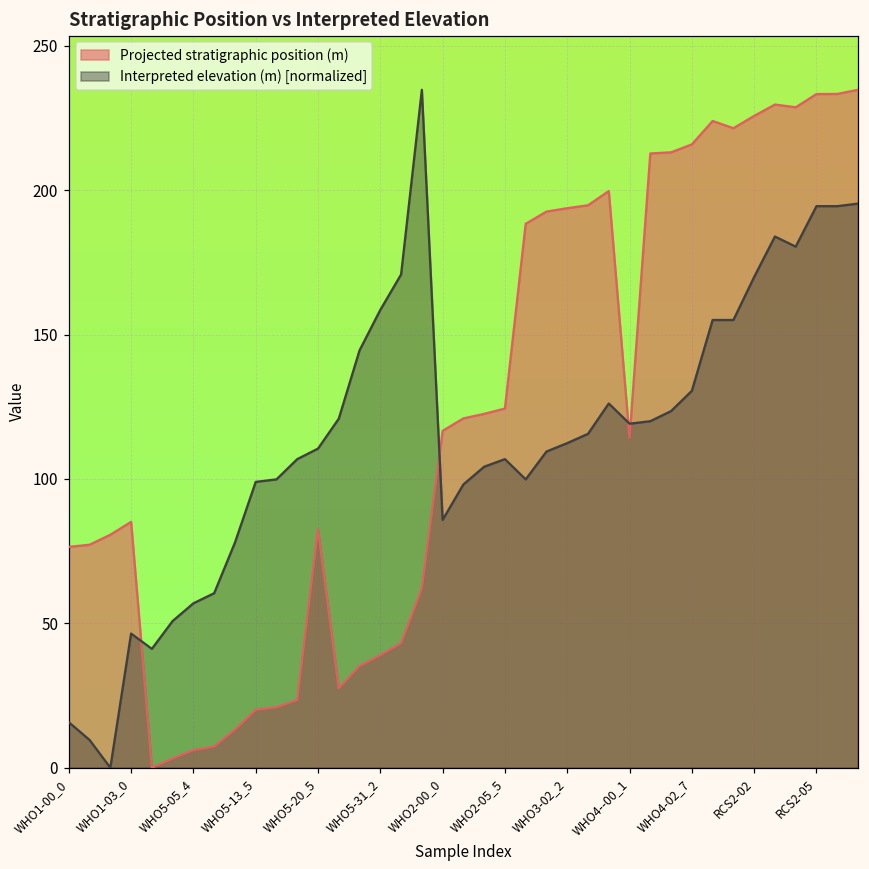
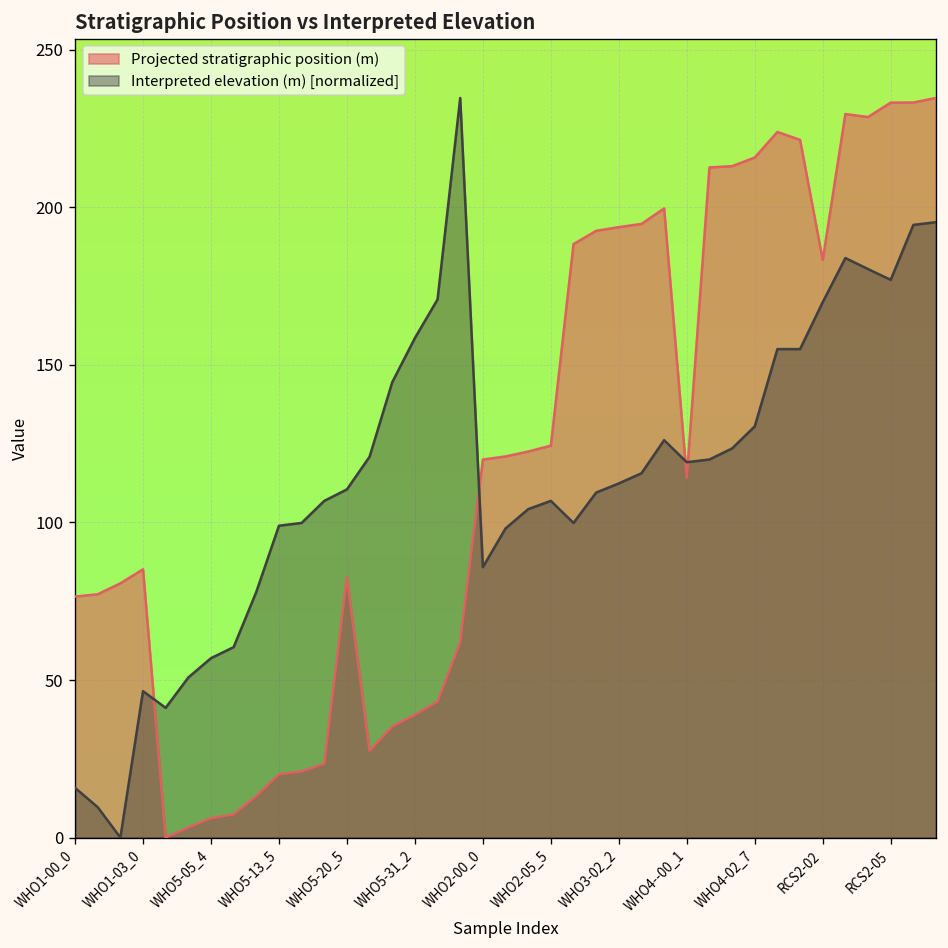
  {
    "Projected stratigraphic position (m)": {
      "WHO1-00_0": 76,
      "WHO1-03_0": 85,
      "WHO5-05_4": 6,
      "WHO5-13_5": 20,
      "WHO5-20_5": 83,
      "WHO5-31_2": 39,
-     "WHO2-00_0": 117,
+     "WHO2-00_0": 120,
      "WHO2-05_5": 124,
      "WHO3-02_2": 194,
      "WHO4--00_1": 114,
      "WHO4-02_7": 216,
-     "RCS2-02": 226,
+     "RCS2-02": 183,
      "RCS2-05": 233
    },
    "Interpreted elevation (m) [normalized]": {
      "WHO1-00_0": 16,
      "WHO1-03_0": 46,
      "WHO5-05_4": 57,
      "WHO5-13_5": 99,
      "WHO5-20_5": 110,
      "WHO5-31_2": 159,
      "WHO2-00_0": 86,
      "WHO2-05_5": 107,
      "WHO3-02_2": 112,
      "WHO4--00_1": 119,
      "WHO4-02_7": 130,
      "RCS2-02": 170,
-     "RCS2-05": 194
+     "RCS2-05": 177
    }
  }
